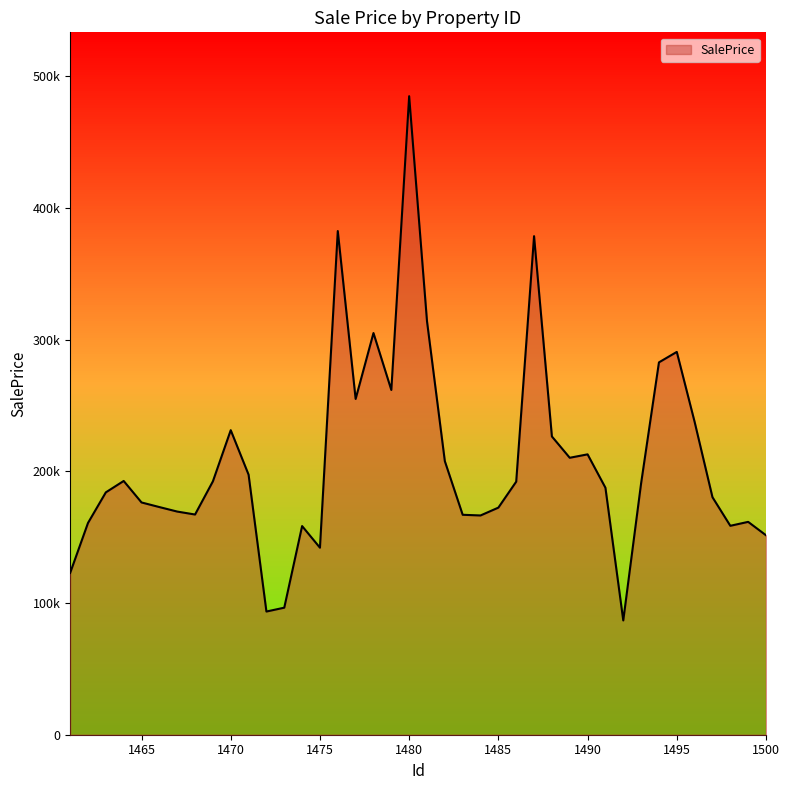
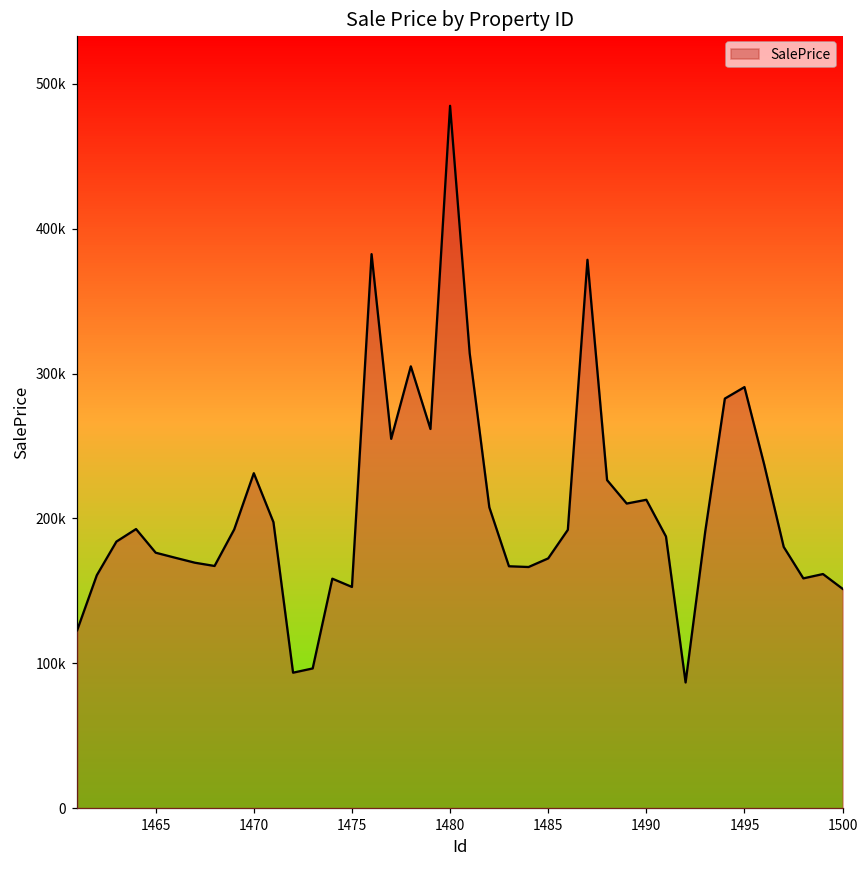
  {
    "1465": 176000,
    "1470": 231000,
-   "1475": 142000,
+   "1475": 153000,
    "1480": 485000,
    "1485": 172000,
    "1490": 213000,
    "1495": 291000,
    "1500": 151000
  }
